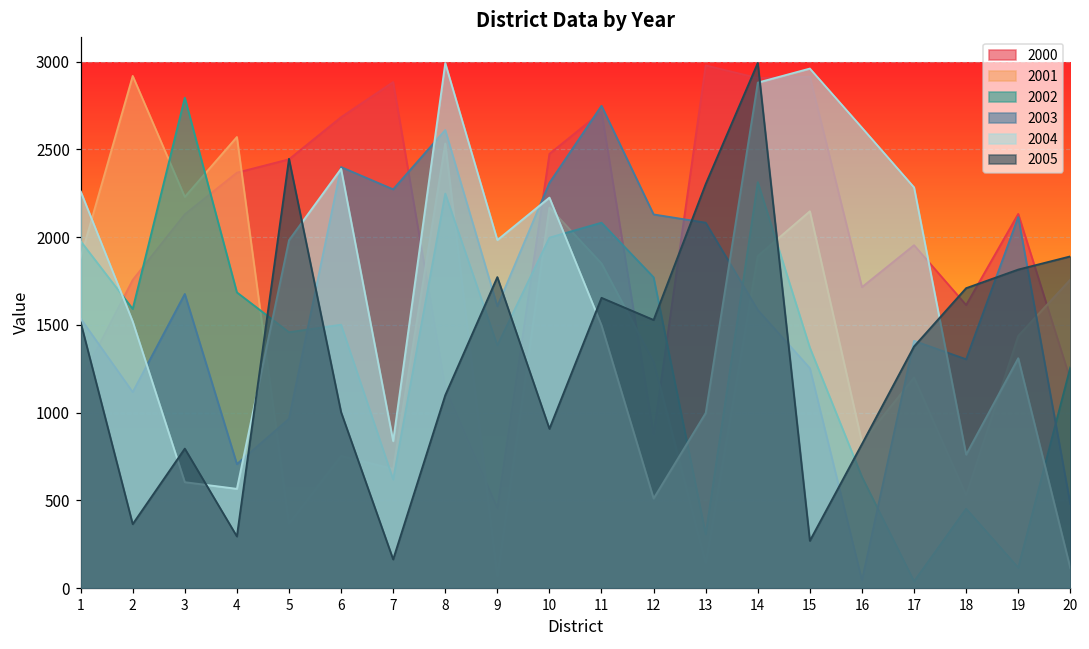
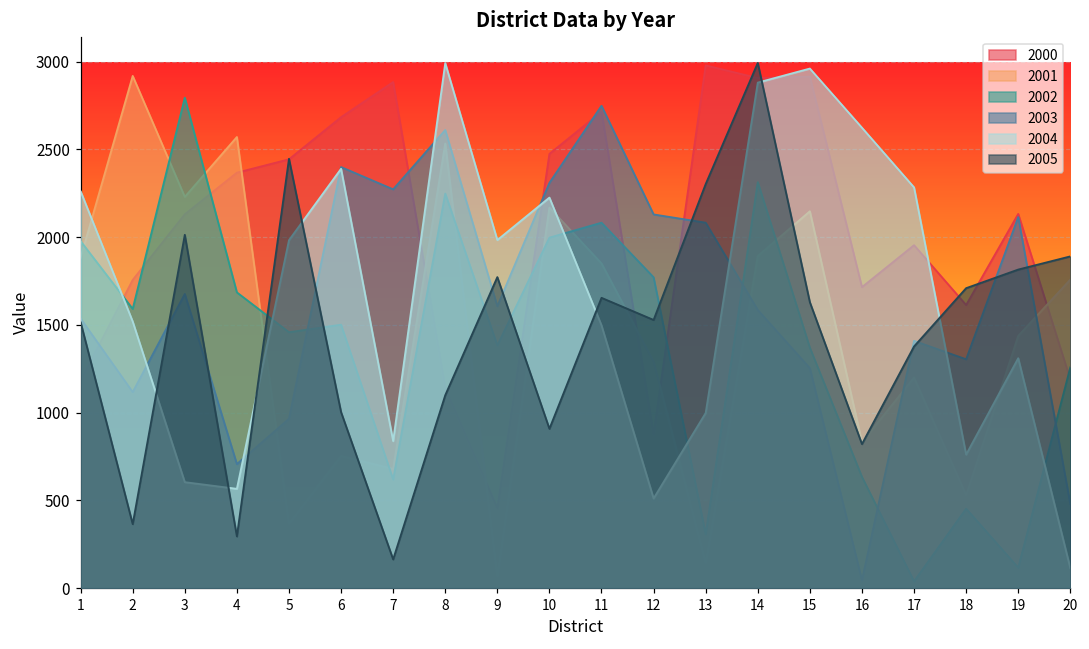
  {
    "2000": {
      "1": 1180,
      "2": 1760,
      "3": 2130,
      "4": 2370,
      "6": 2680,
      "7": 2880,
      "8": 1140,
      "9": 460,
      "10": 2470,
      "11": 2710,
      "12": 880,
      "13": 2980,
      "14": 2910,
      "15": 2910,
      "16": 1720,
      "17": 1950,
      "18": 1610,
      "19": 2130,
      "20": 1190
    },
    "2001": {
      "1": 1880,
      "2": 2920,
      "3": 2230,
      "4": 2570,
      "5": 370,
      "6": 750,
      "7": 680,
      "8": 2530,
      "9": 70,
      "10": 2170,
      "11": 1850,
      "12": 1290,
      "13": 150,
      "14": 1890,
      "15": 2150,
      "17": 1200,
      "18": 530,
      "19": 1440,
      "20": 1760
    },
    "2004": {
      "1": 2260,
      "2": 1520,
      "3": 600,
      "4": 570,
      "5": 1980,
      "7": 840,
      "8": 2990,
      "9": 1980,
      "10": 2230,
      "11": 1500,
      "12": 510,
      "13": 1000,
      "14": 2880,
      "15": 2960,
      "16": 2620,
      "17": 2280,
      "18": 760,
      "19": 1310,
      "20": 110
    },
    "2005": {
      "1": 1520,
      "2": 370,
-     "3": 800,
+     "3": 2010,
      "4": 300,
      "6": 1000,
      "7": 160,
      "8": 1100,
      "9": 1770,
      "10": 910,
      "11": 1650,
      "12": 1530,
      "13": 2300,
      "14": 2990,
-     "15": 270,
+     "15": 1630,
      "17": 1380,
      "18": 1710,
      "19": 1820,
      "20": 1890
    }
  }
